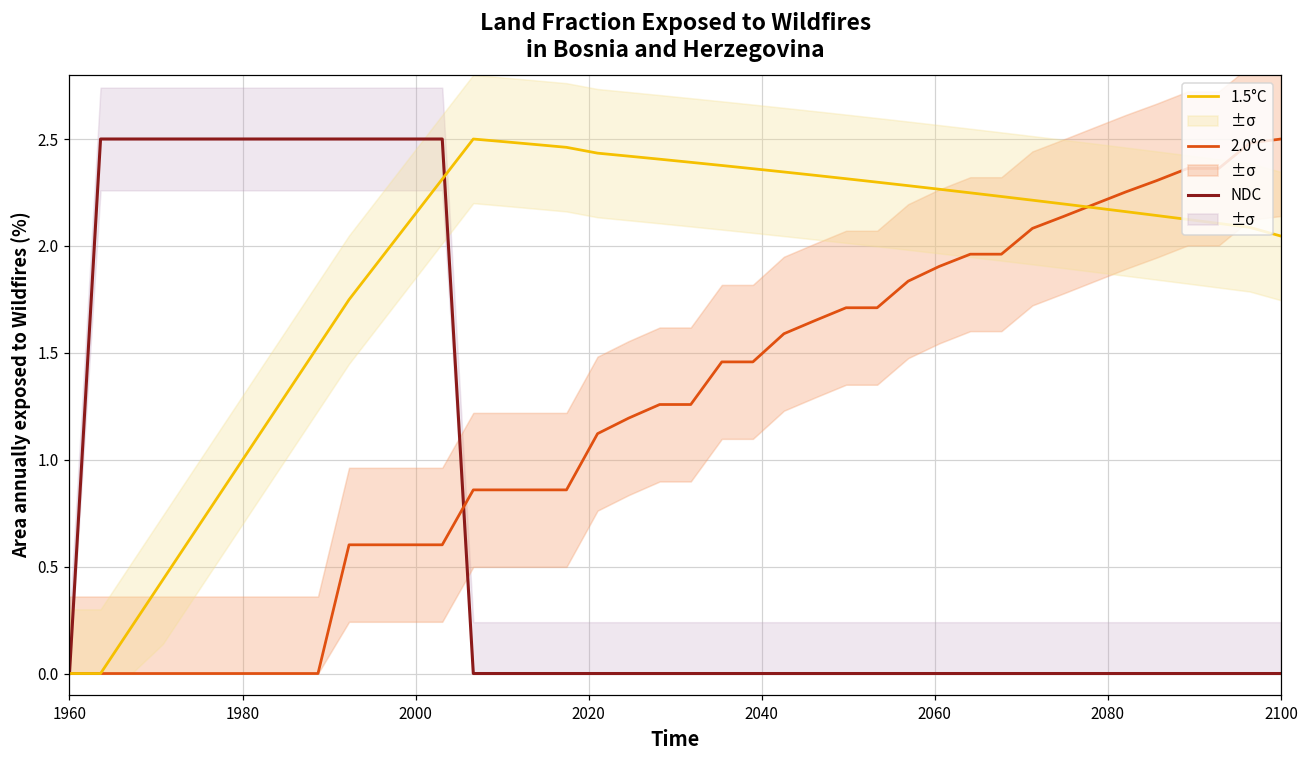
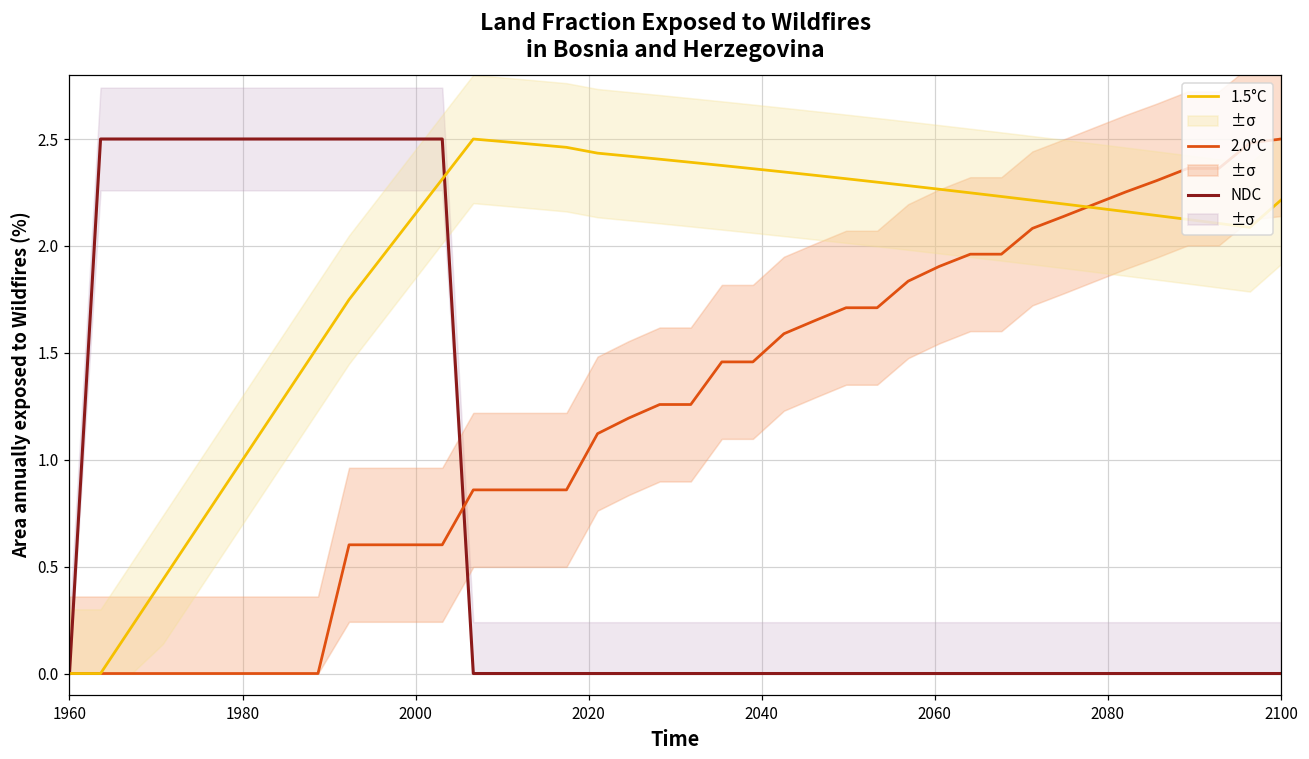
  {
    "NDC": {
      "2100": 0.00
    },
    "2.0°C": {
      "2100": 2.50
    },
    "1.5°C": {
-     "2100": 2.05
+     "2100": 2.21
    }
  }
